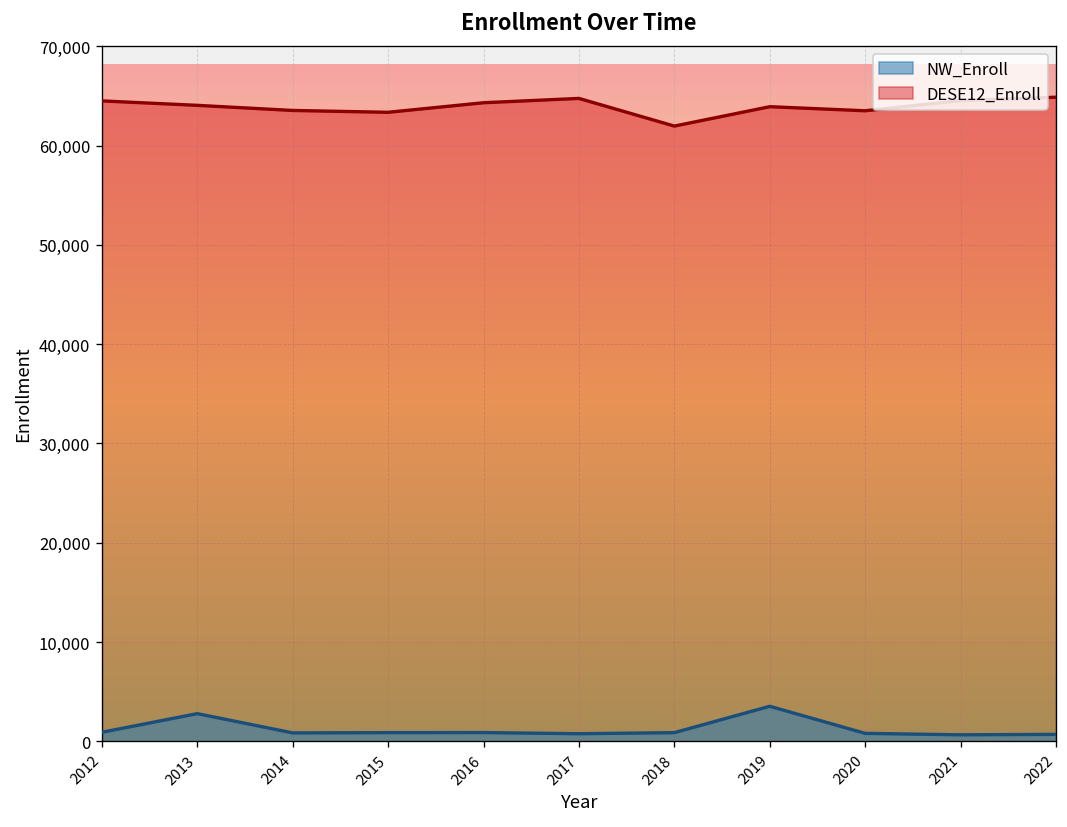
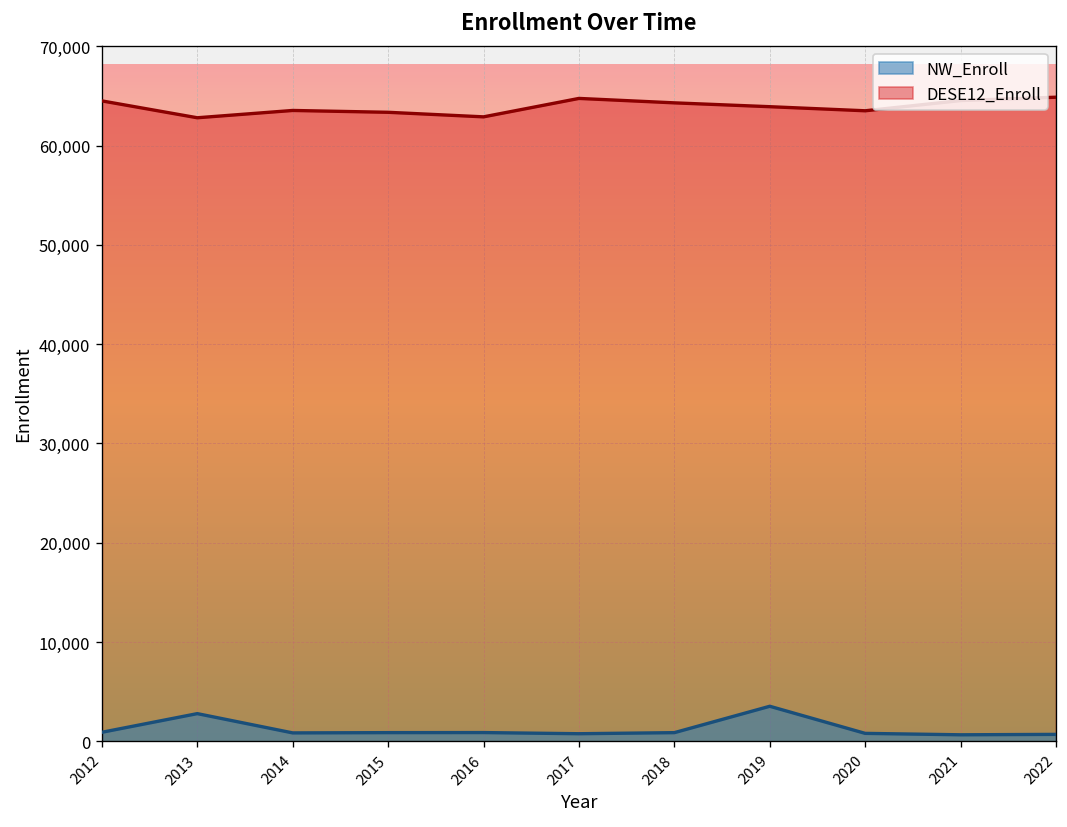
  {
    "NW_Enroll": {
      "2012": "1,000",
      "2013": "3,000",
      "2014": "1,000",
      "2015": "1,000",
      "2016": "1,000",
      "2017": "1,000",
      "2018": "1,000",
      "2019": "4,000",
      "2020": "1,000",
      "2021": "1,000",
      "2022": "1,000"
    },
    "DESE12_Enroll": {
      "2012": "64,000",
-     "2013": "64,000",
+     "2013": "63,000",
      "2014": "64,000",
      "2015": "63,000",
-     "2016": "64,000",
+     "2016": "63,000",
      "2017": "65,000",
-     "2018": "62,000",
+     "2018": "64,000",
      "2019": "64,000",
      "2020": "63,000",
      "2022": "65,000"
    }
  }
